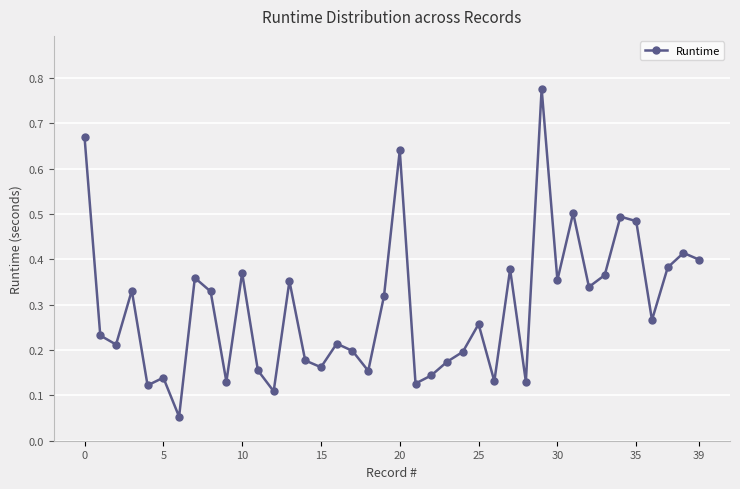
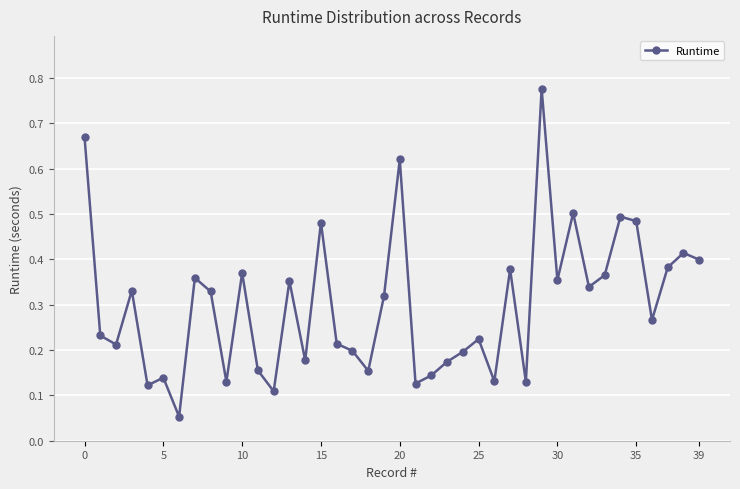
  {
    "0": 0.67,
    "5": 0.14,
    "10": 0.37,
-   "15": 0.16,
-   "20": 0.64,
-   "25": 0.26,
+   "15": 0.48,
+   "20": 0.62,
+   "25": 0.22,
    "30": 0.35,
    "35": 0.48,
    "39": 0.40
  }
